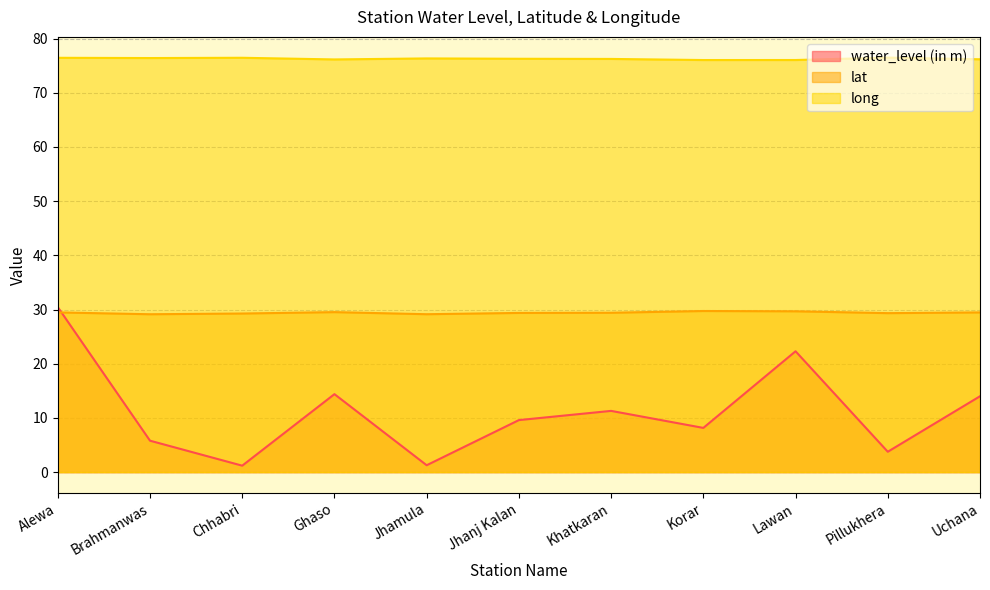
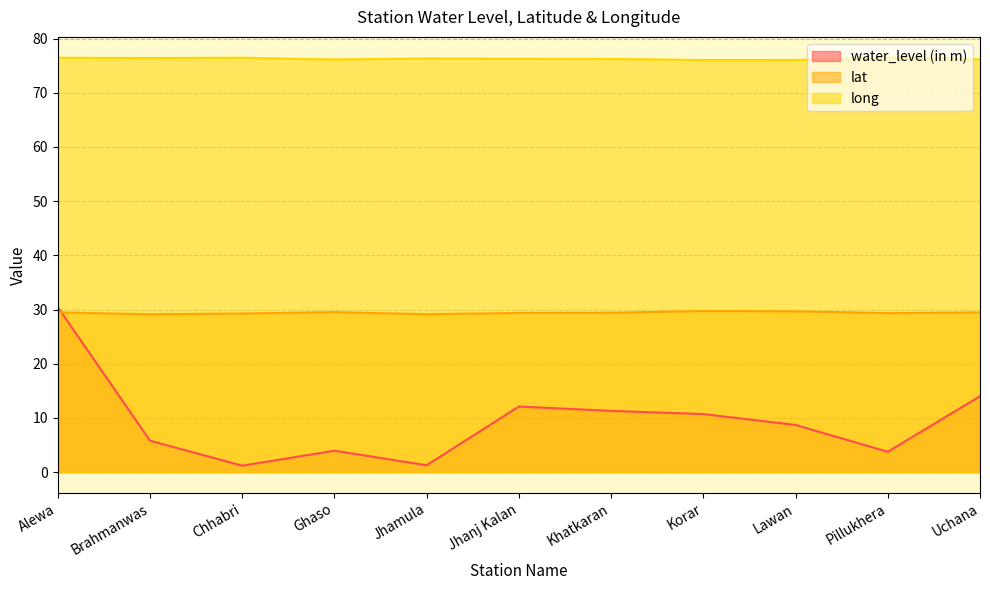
  {
    "water_level (in m)": {
      "Alewa": 30,
      "Brahmanwas": 6,
      "Chhabri": 1,
-     "Ghaso": 14,
+     "Ghaso": 4,
      "Jhamula": 1,
-     "Jhanj Kalan": 10,
+     "Jhanj Kalan": 12,
      "Khatkaran": 11,
-     "Korar": 8,
-     "Lawan": 22,
+     "Korar": 11,
+     "Lawan": 9,
      "Pillukhera": 4,
      "Uchana": 14
    }
  }
